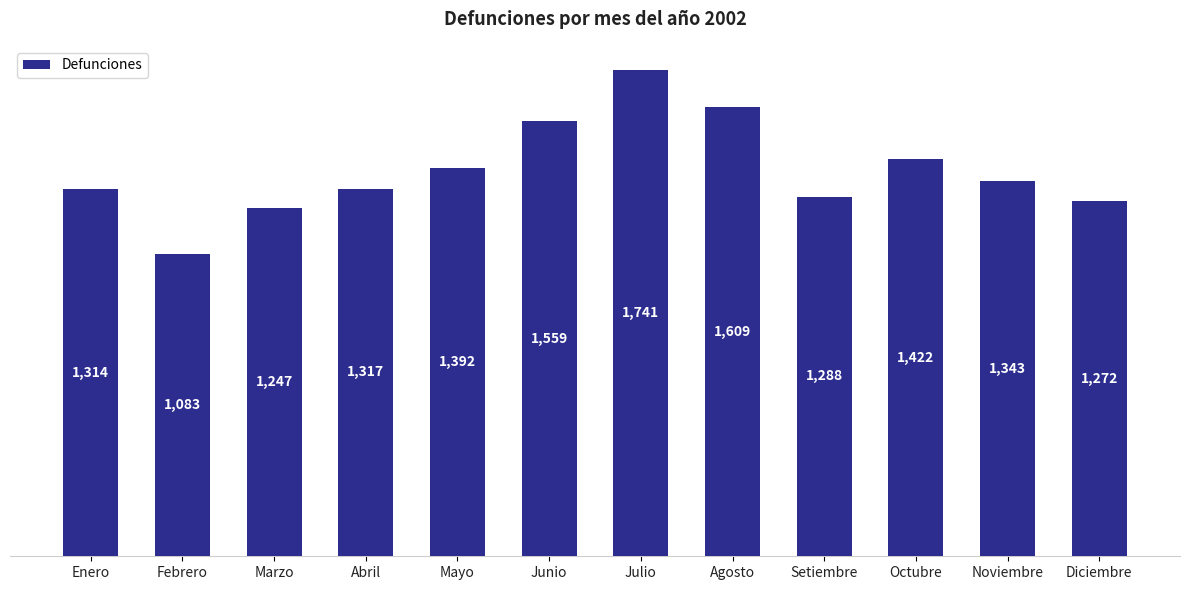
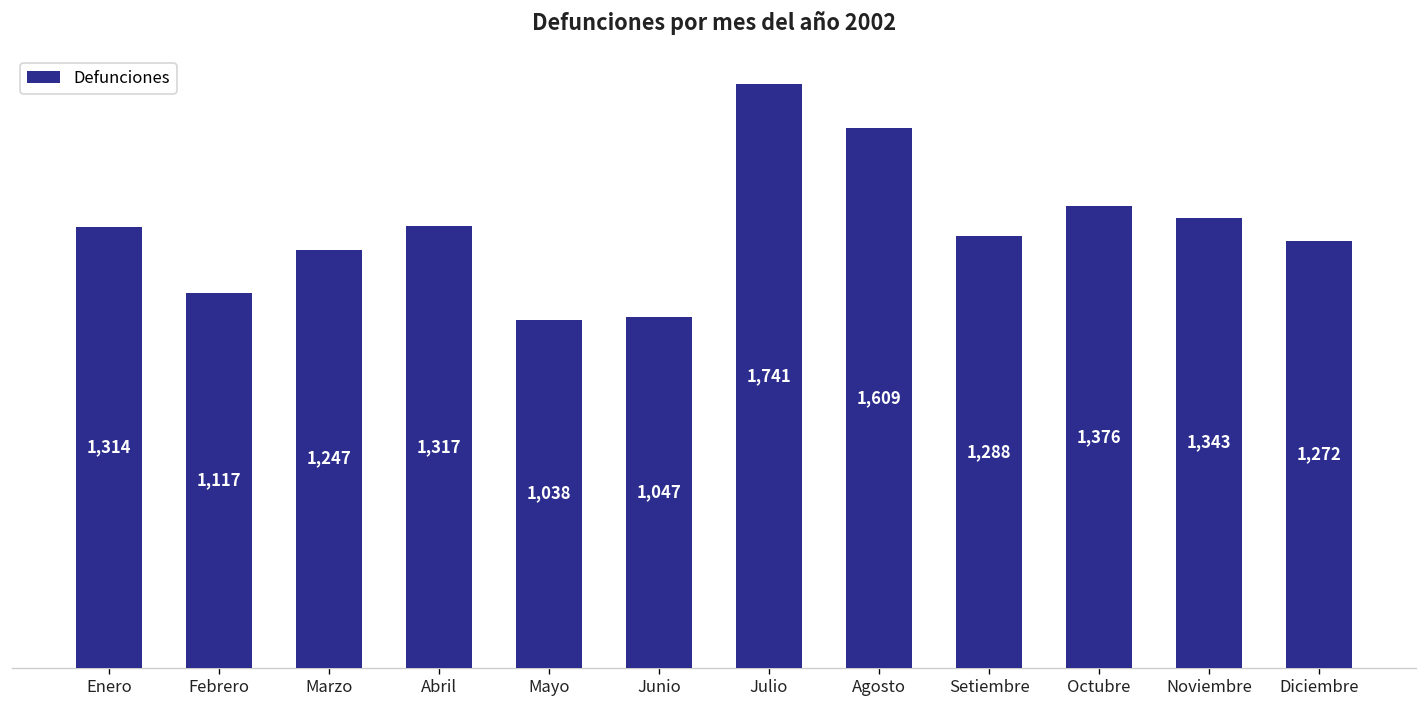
  {
    "Enero": "1,314",
-   "Febrero": "1,083",
+   "Febrero": "1,117",
    "Marzo": "1,247",
    "Abril": "1,317",
-   "Mayo": "1,392",
-   "Junio": "1,559",
+   "Mayo": "1,038",
+   "Junio": "1,047",
    "Julio": "1,741",
    "Agosto": "1,609",
    "Setiembre": "1,288",
-   "Octubre": "1,422",
+   "Octubre": "1,376",
    "Noviembre": "1,343",
    "Diciembre": "1,272"
  }
